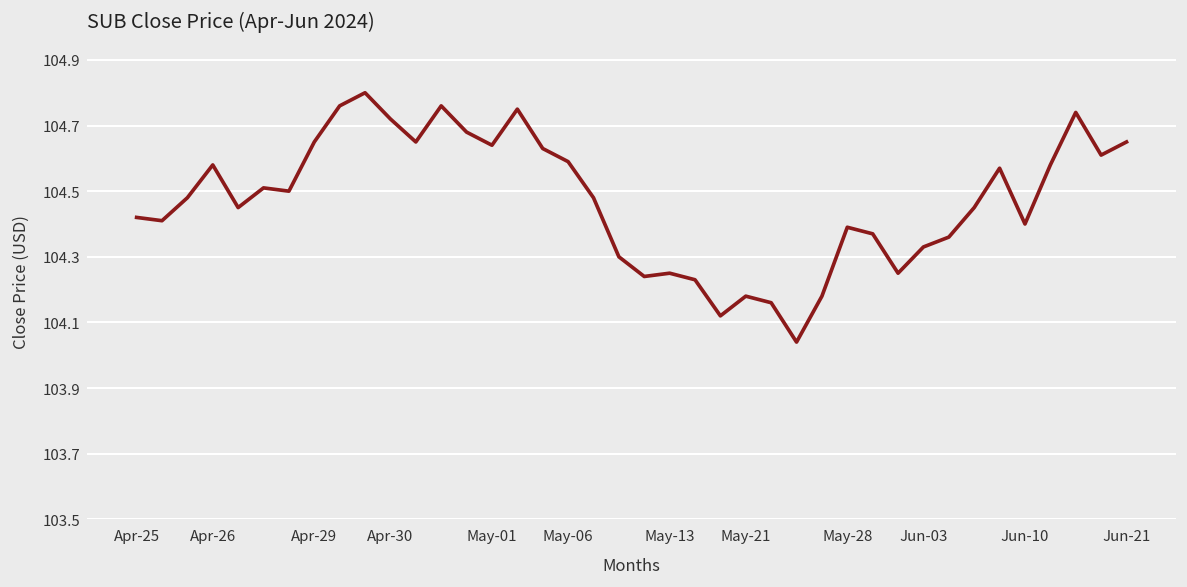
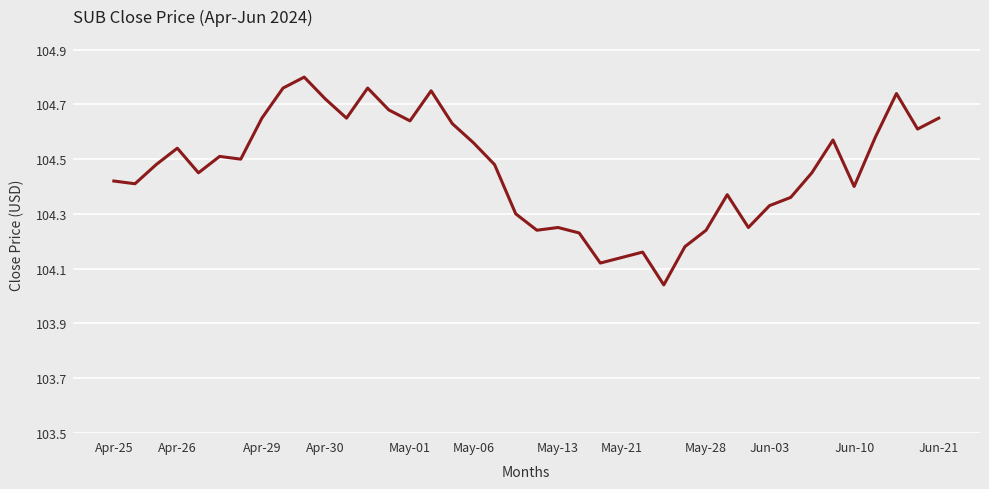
  {
    "Apr-25": 104.42,
-   "Apr-26": 104.58,
+   "Apr-26": 104.54,
    "Apr-29": 104.65,
    "Apr-30": 104.72,
    "May-01": 104.64,
-   "May-06": 104.59,
+   "May-06": 104.56,
    "May-13": 104.25,
-   "May-21": 104.18,
-   "May-28": 104.39,
+   "May-21": 104.14,
+   "May-28": 104.24,
    "Jun-03": 104.33,
    "Jun-10": 104.40,
    "Jun-21": 104.65
  }
